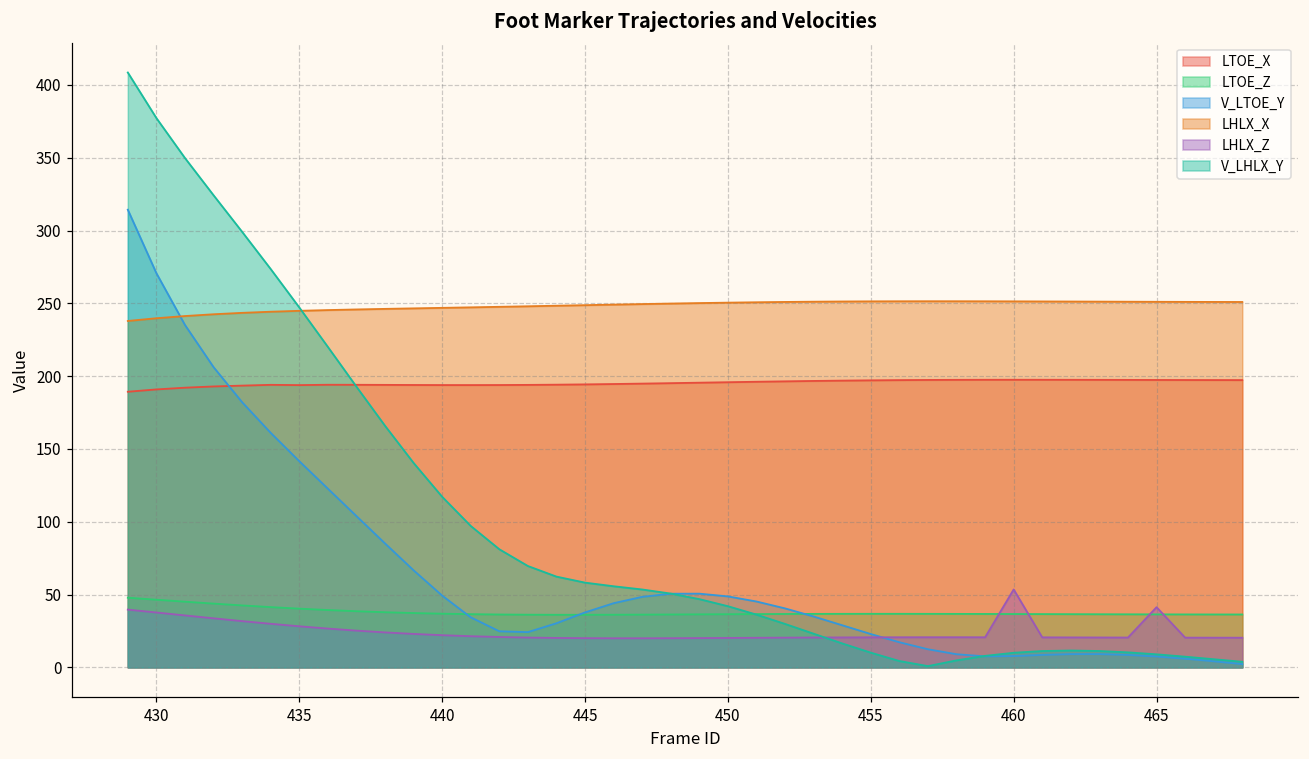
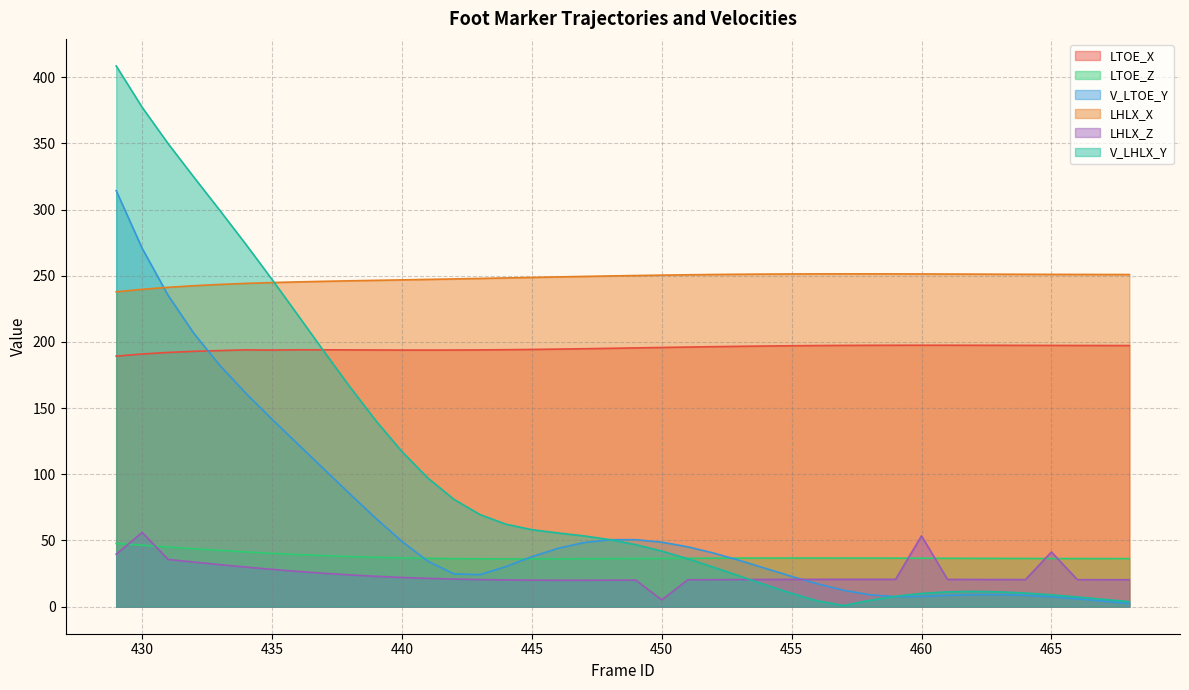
  {
    "LHLX_Z": {
-     "430": 38,
+     "430": 56,
      "435": 28,
      "440": 22,
      "445": 20,
-     "450": 20,
+     "450": 5,
      "455": 21,
      "460": 53,
      "465": 41
    }
  }
